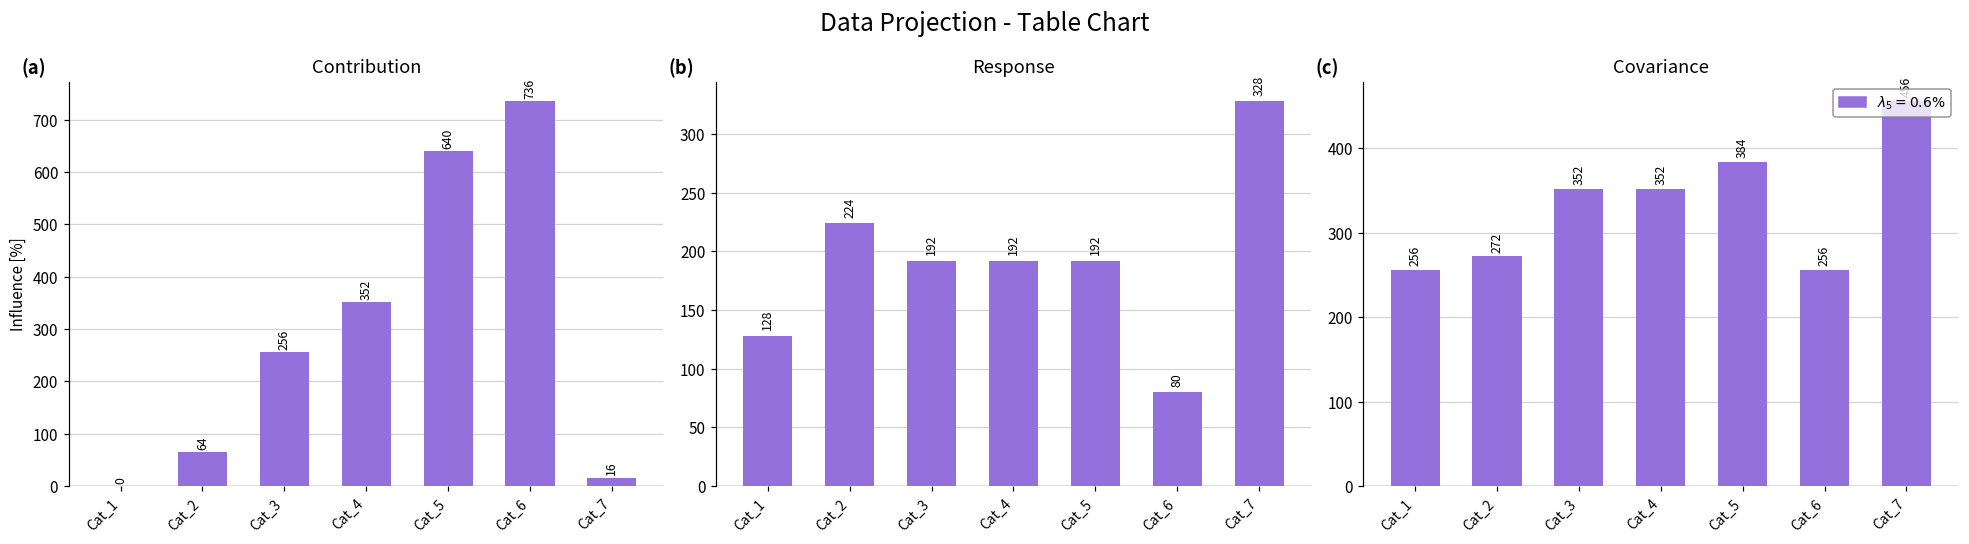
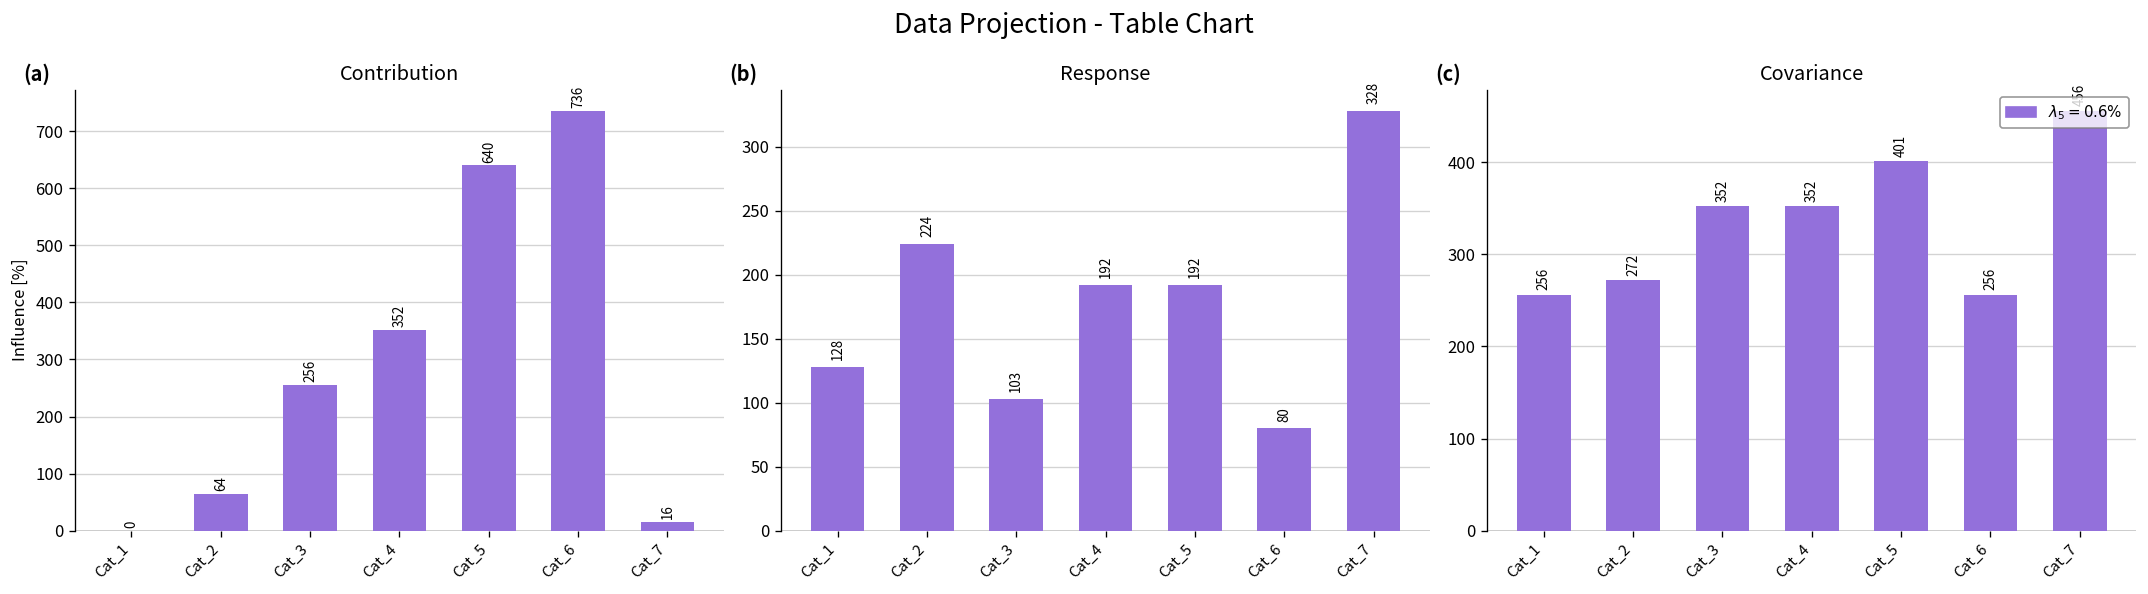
  {
    "Contribution": {
      "Cat_1": 0,
      "Cat_2": 64,
      "Cat_3": 256,
      "Cat_4": 352,
      "Cat_5": 640,
      "Cat_6": 736,
      "Cat_7": 16
    },
    "Response": {
      "Cat_1": 128,
      "Cat_2": 224,
-     "Cat_3": 192,
+     "Cat_3": 103,
      "Cat_4": 192,
      "Cat_5": 192,
      "Cat_6": 80,
      "Cat_7": 328
    },
    "Covariance": {
      "Cat_1": 256,
      "Cat_2": 272,
      "Cat_3": 352,
      "Cat_4": 352,
-     "Cat_5": 384,
+     "Cat_5": 401,
      "Cat_6": 256
    }
  }
